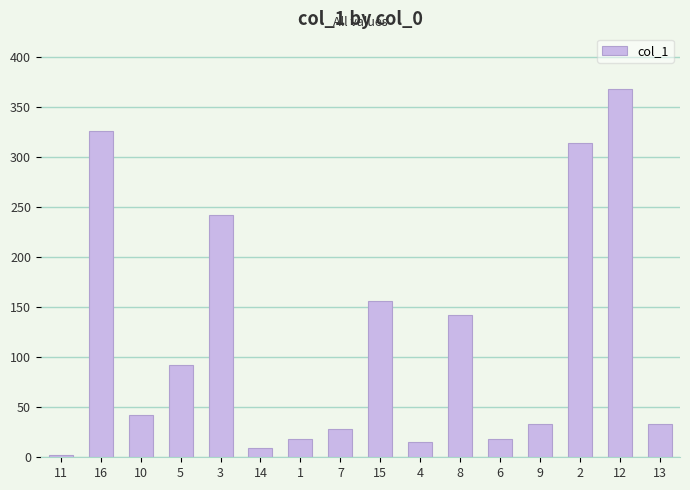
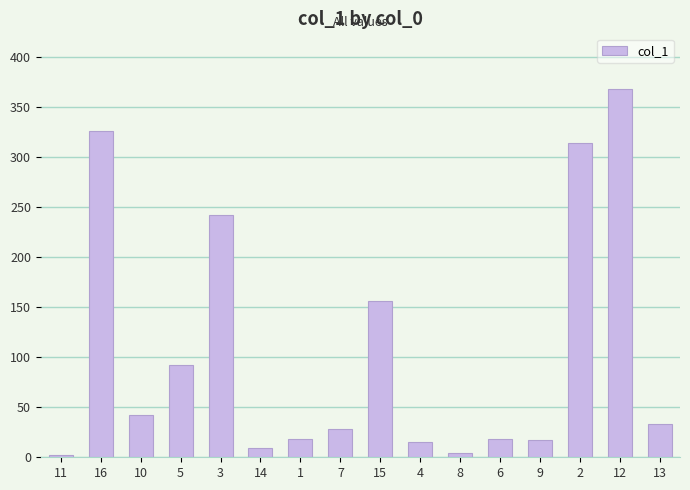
  {
    "16": 326,
    "10": 43,
    "5": 92,
    "3": 242,
    "14": 10,
    "1": 18,
    "7": 28,
    "15": 156,
    "4": 16,
-   "8": 143,
+   "8": 5,
    "6": 19,
-   "9": 33,
+   "9": 17,
    "2": 314,
    "12": 368,
    "13": 34
  }
